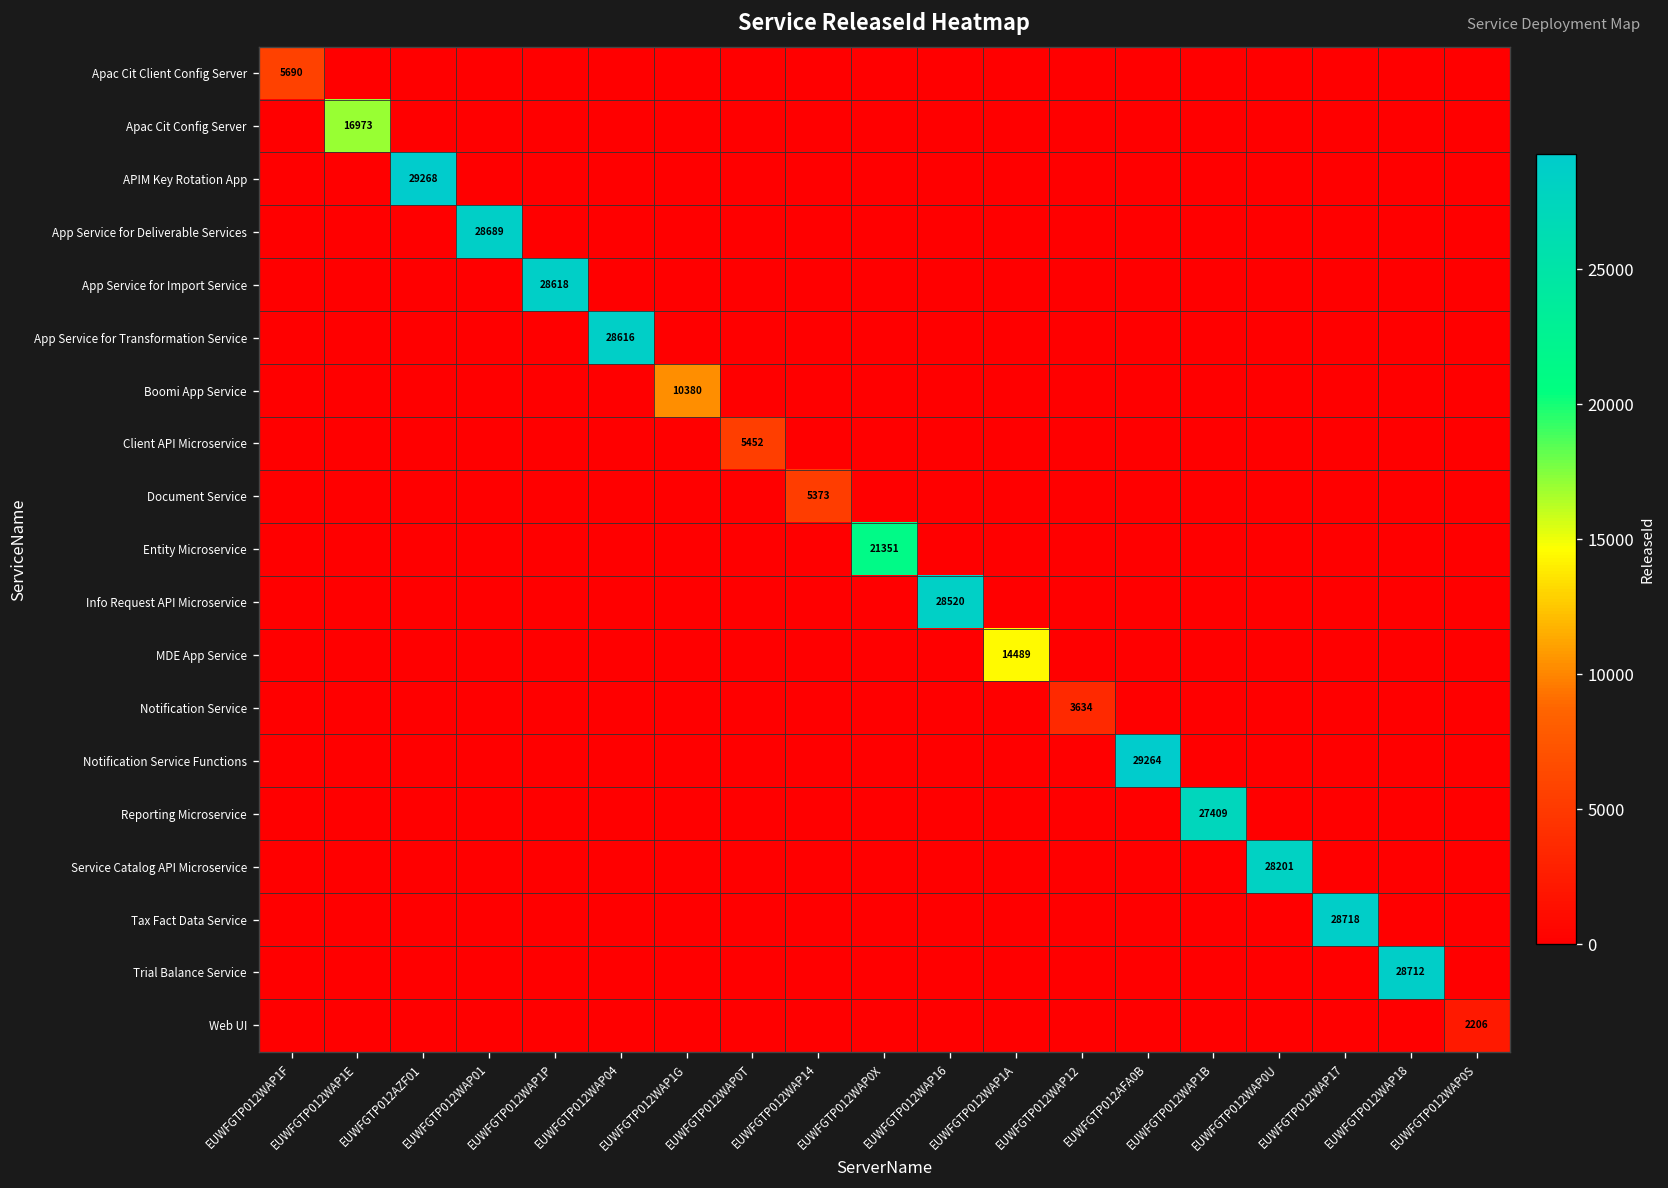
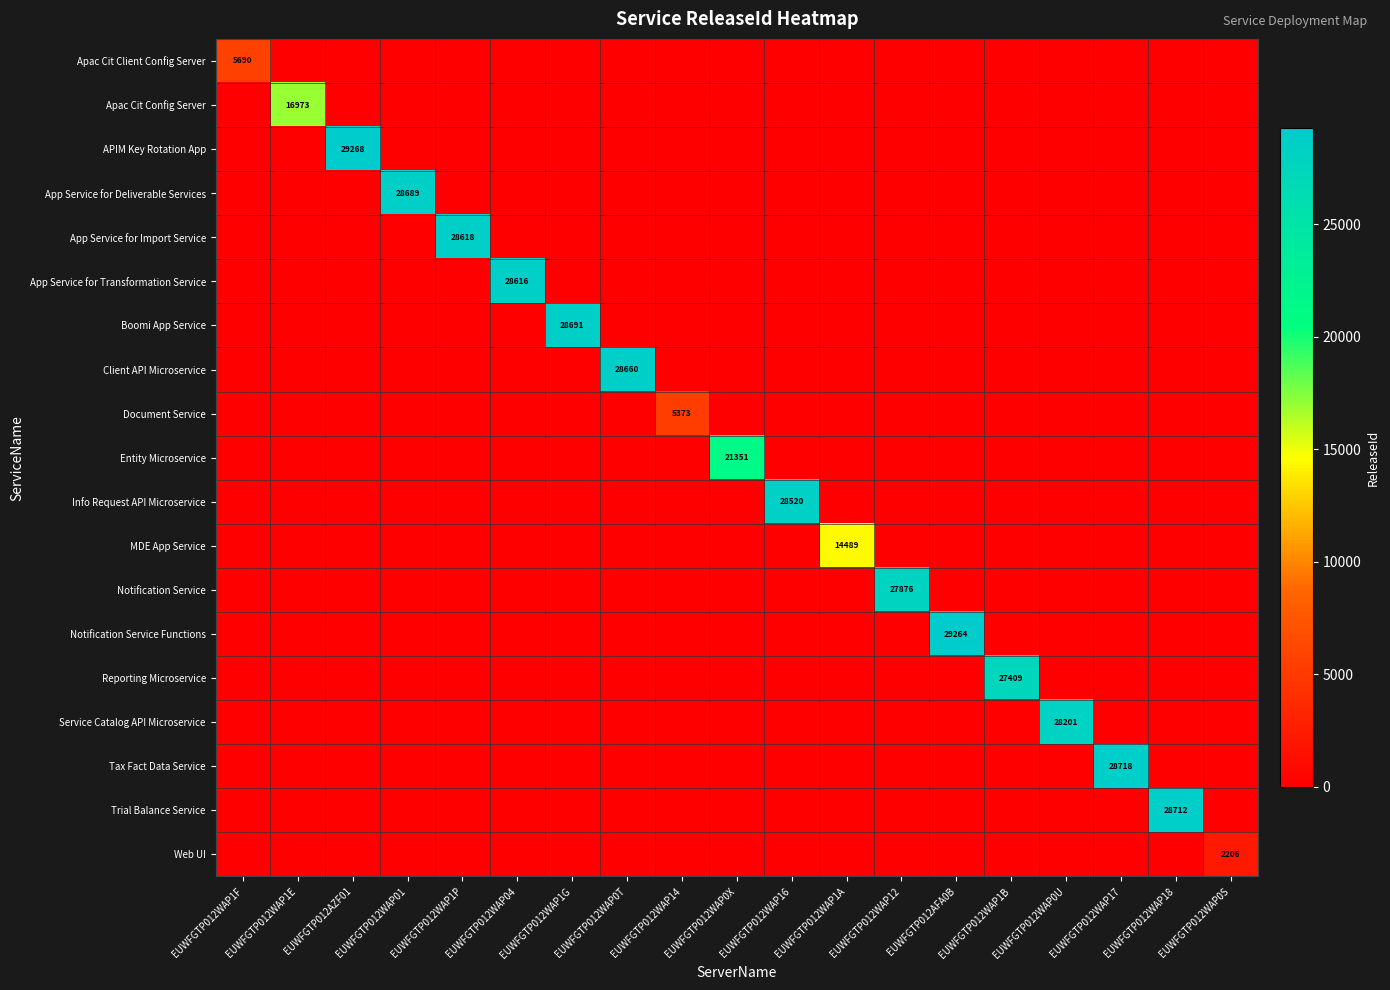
  {
    "Apac Cit Client Config Server": {
      "EUWFGTP012WAP1F": 5690
    },
    "Apac Cit Config Server": {
      "EUWFGTP012WAP1E": 16973
    },
    "APIM Key Rotation App": {
      "EUWFGTP012AZF01": 29268
    },
    "App Service for Deliverable Services": {
      "EUWFGTP012WAP01": 28689
    },
    "App Service for Import Service": {
      "EUWFGTP012WAP1P": 28618
    },
    "App Service for Transformation Service": {
      "EUWFGTP012WAP04": 28616
    },
    "Boomi App Service": {
-     "EUWFGTP012WAP1G": 10380
+     "EUWFGTP012WAP1G": 28691
    },
    "Client API Microservice": {
-     "EUWFGTP012WAP0T": 5452
+     "EUWFGTP012WAP0T": 28660
    },
    "Document Service": {
      "EUWFGTP012WAP14": 5373
    },
    "Entity Microservice": {
      "EUWFGTP012WAP0X": 21351
    },
    "Info Request API Microservice": {
      "EUWFGTP012WAP16": 28520
    },
    "MDE App Service": {
      "EUWFGTP012WAP1A": 14489
    },
    "Notification Service": {
-     "EUWFGTP012WAP12": 3634
+     "EUWFGTP012WAP12": 27876
    },
    "Notification Service Functions": {
      "EUWFGTP012AFA0B": 29264
    },
    "Reporting Microservice": {
      "EUWFGTP012WAP1B": 27409
    },
    "Service Catalog API Microservice": {
      "EUWFGTP012WAP0U": 28201
    },
    "Tax Fact Data Service": {
      "EUWFGTP012WAP17": 28718
    },
    "Trial Balance Service": {
      "EUWFGTP012WAP18": 28712
    },
    "Web UI": {
      "EUWFGTP012WAP0S": 2206
    }
  }
